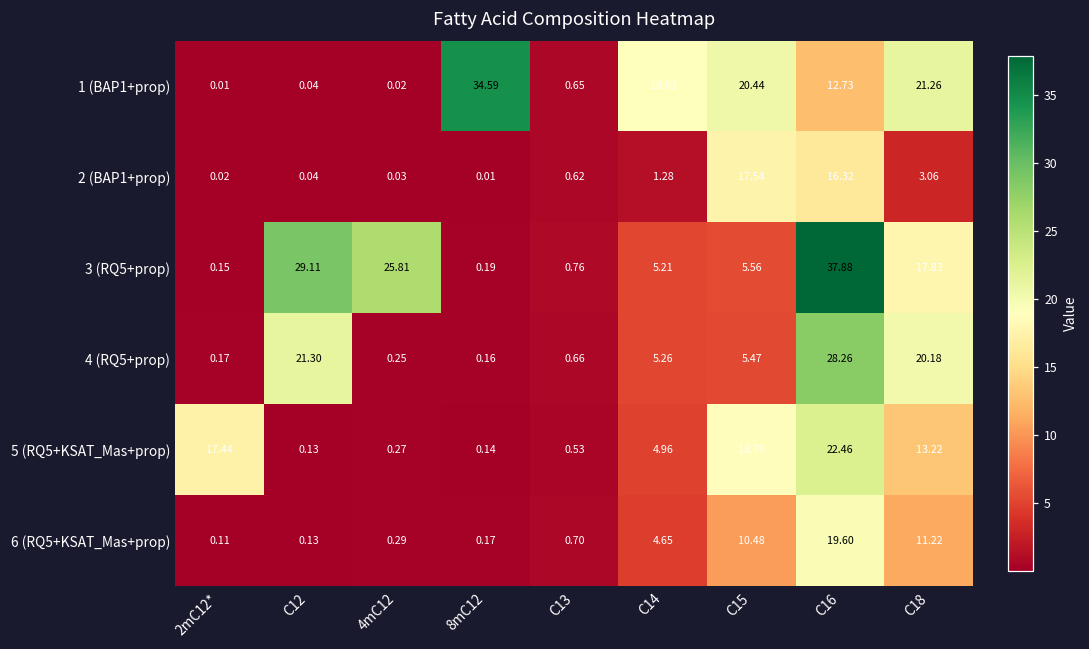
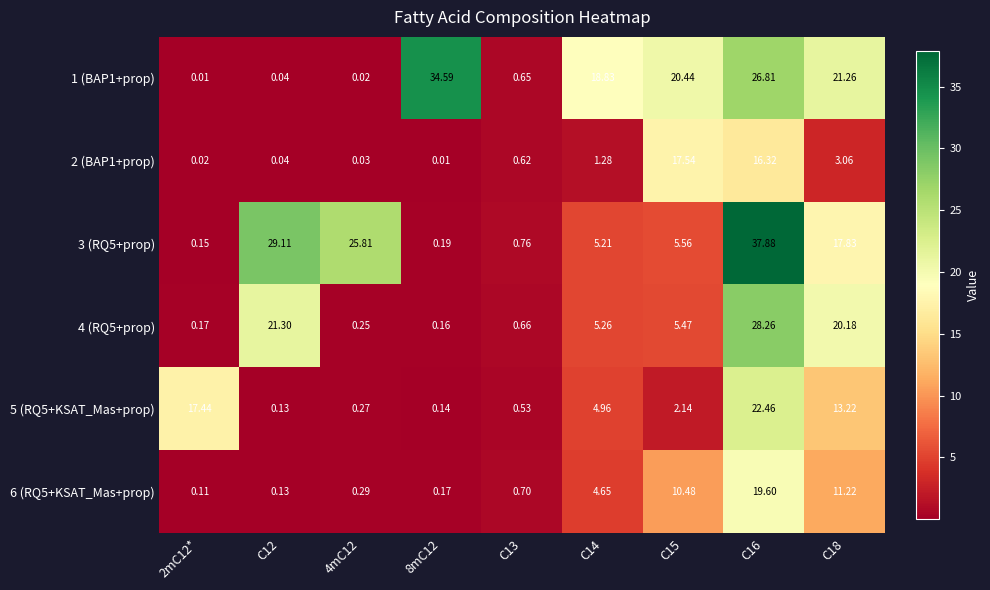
  {
    "1 (BAP1+prop)": {
      "2mC12*": 0.01,
      "C12": 0.04,
      "4mC12": 0.02,
      "8mC12": 34.59,
      "C13": 0.65,
      "C14": 18.83,
      "C15": 20.44,
-     "C16": 12.73,
+     "C16": 26.81,
      "C18": 21.26
    },
    "2 (BAP1+prop)": {
      "2mC12*": 0.02,
      "C12": 0.04,
      "4mC12": 0.03,
      "8mC12": 0.01,
      "C13": 0.62,
      "C14": 1.28,
      "C15": 17.54,
      "C16": 16.32,
      "C18": 3.06
    },
    "3 (RQ5+prop)": {
      "2mC12*": 0.15,
      "C12": 29.11,
      "4mC12": 25.81,
      "8mC12": 0.19,
      "C13": 0.76,
      "C14": 5.21,
      "C15": 5.56,
      "C16": 37.88,
      "C18": 17.83
    },
    "4 (RQ5+prop)": {
      "2mC12*": 0.17,
      "C12": 21.30,
      "4mC12": 0.25,
      "8mC12": 0.16,
      "C13": 0.66,
      "C14": 5.26,
      "C15": 5.47,
      "C16": 28.26,
      "C18": 20.18
    },
    "5 (RQ5+KSAT_Mas+prop)": {
      "2mC12*": 17.44,
      "C12": 0.13,
      "4mC12": 0.27,
      "8mC12": 0.14,
      "C13": 0.53,
      "C14": 4.96,
-     "C15": 18.79,
+     "C15": 2.14,
      "C16": 22.46,
      "C18": 13.22
    },
    "6 (RQ5+KSAT_Mas+prop)": {
      "2mC12*": 0.11,
      "C12": 0.13,
      "4mC12": 0.29,
      "8mC12": 0.17,
      "C13": 0.70,
      "C14": 4.65,
      "C15": 10.48,
      "C16": 19.60,
      "C18": 11.22
    }
  }
